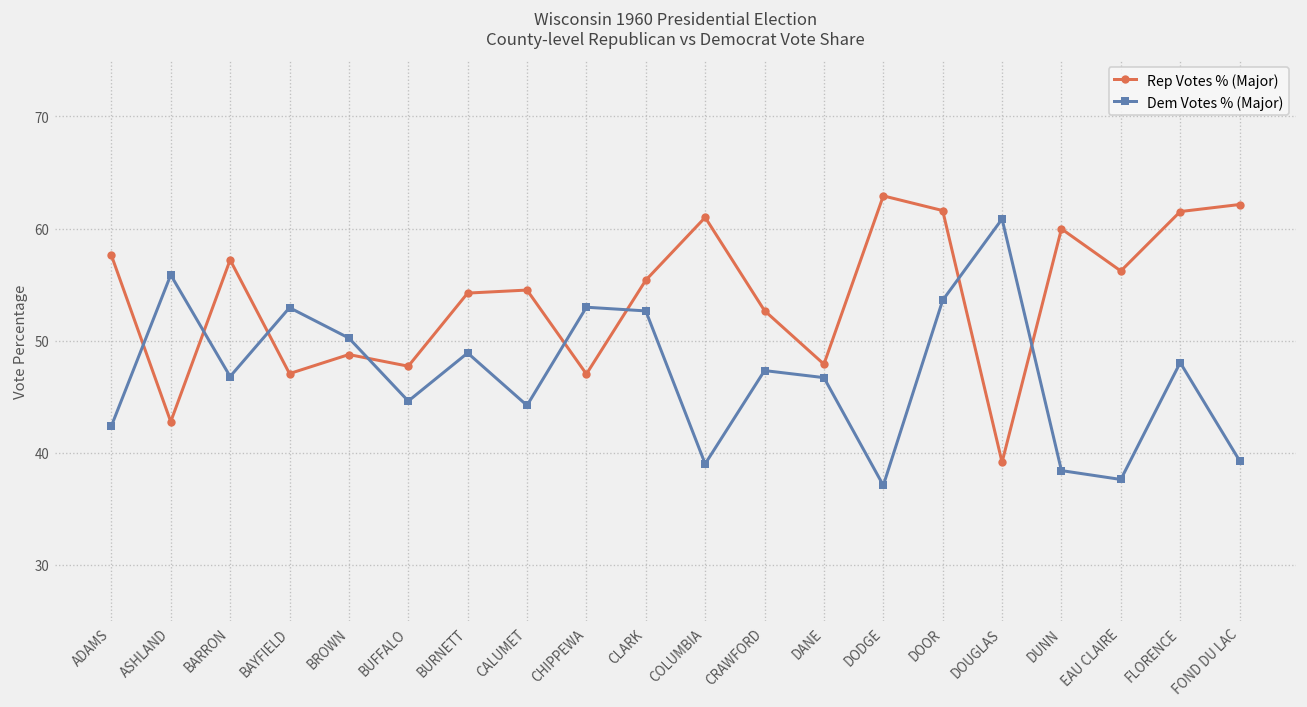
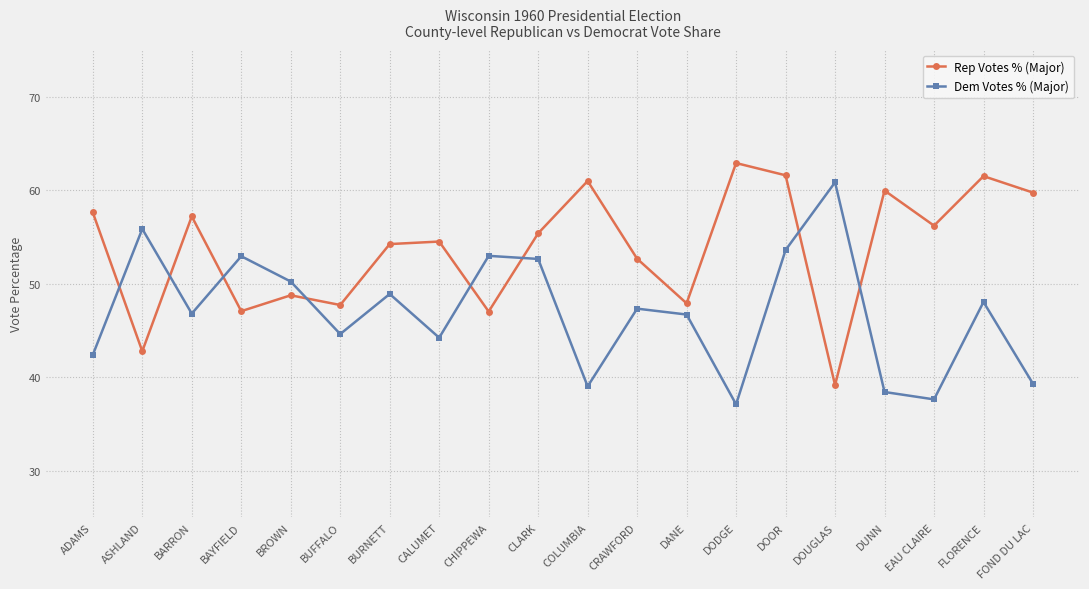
  {
    "Rep Votes % (Major)": {
      "ADAMS": 58,
      "ASHLAND": 43,
      "BARRON": 57,
      "BAYFIELD": 47,
      "BROWN": 49,
      "BUFFALO": 48,
      "BURNETT": 54,
      "CALUMET": 55,
      "CHIPPEWA": 47,
      "CLARK": 55,
      "COLUMBIA": 61,
      "CRAWFORD": 53,
      "DANE": 48,
      "DODGE": 63,
      "DOOR": 62,
      "DOUGLAS": 39,
      "DUNN": 60,
      "EAU CLAIRE": 56,
      "FLORENCE": 62,
-     "FOND DU LAC": 62
+     "FOND DU LAC": 60
    },
    "Dem Votes % (Major)": {
      "ADAMS": 42,
      "ASHLAND": 56,
      "BARRON": 47,
      "BAYFIELD": 53,
      "BROWN": 50,
      "BUFFALO": 45,
      "BURNETT": 49,
      "CALUMET": 44,
      "CHIPPEWA": 53,
      "CLARK": 53,
      "COLUMBIA": 39,
      "CRAWFORD": 47,
      "DANE": 47,
      "DODGE": 37,
      "DOOR": 54,
      "DOUGLAS": 61,
      "DUNN": 38,
      "EAU CLAIRE": 38,
      "FLORENCE": 48,
      "FOND DU LAC": 39
    }
  }
